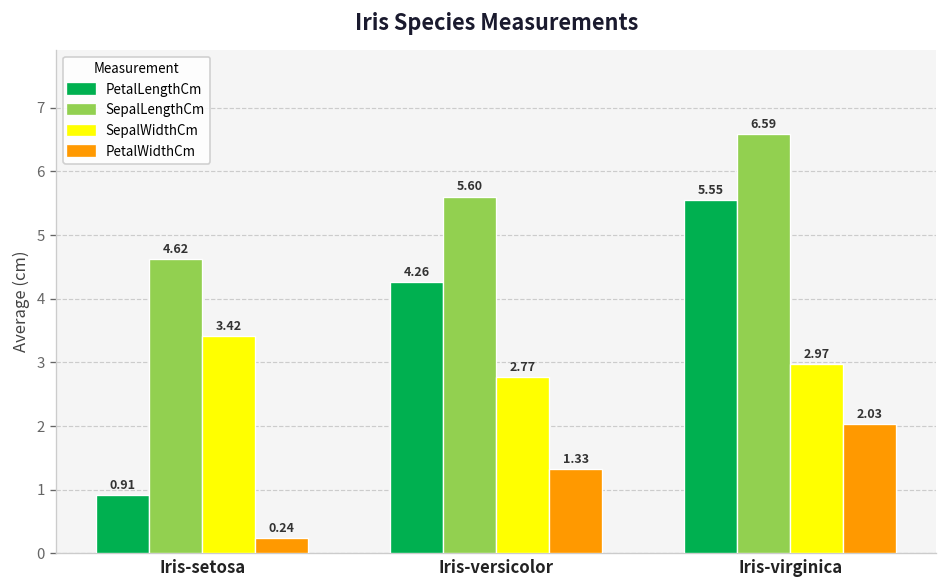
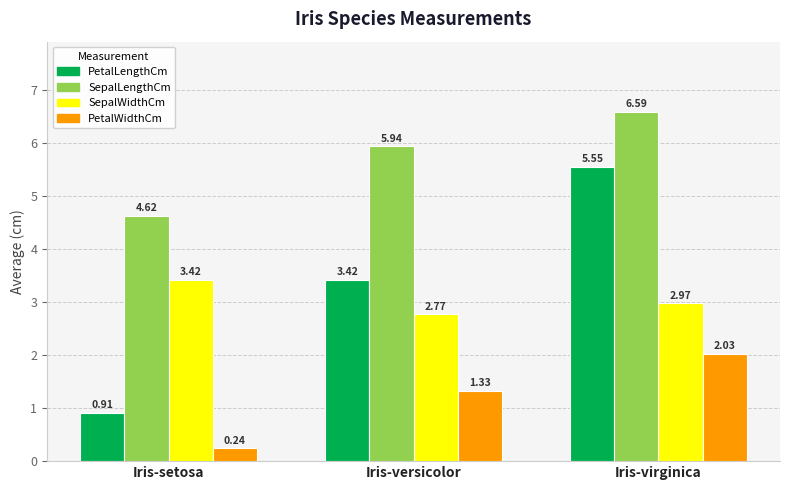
  {
    "PetalLengthCm": {
      "Iris-setosa": 0.91,
-     "Iris-versicolor": 4.26,
+     "Iris-versicolor": 3.42,
      "Iris-virginica": 5.55
    },
    "SepalLengthCm": {
      "Iris-setosa": 4.62,
-     "Iris-versicolor": 5.60,
+     "Iris-versicolor": 5.94,
      "Iris-virginica": 6.59
    },
    "SepalWidthCm": {
      "Iris-setosa": 3.42,
      "Iris-versicolor": 2.77,
      "Iris-virginica": 2.97
    },
    "PetalWidthCm": {
      "Iris-setosa": 0.24,
      "Iris-versicolor": 1.33,
      "Iris-virginica": 2.03
    }
  }
